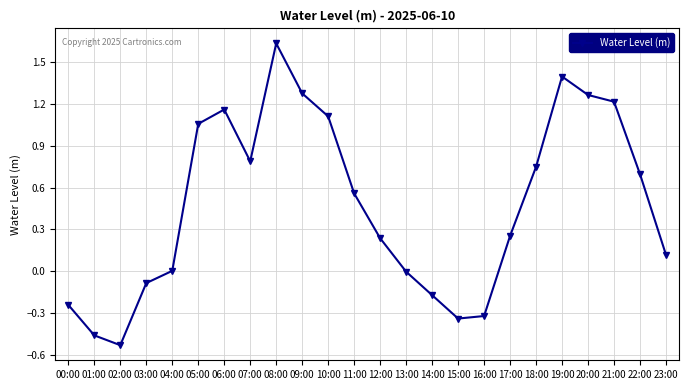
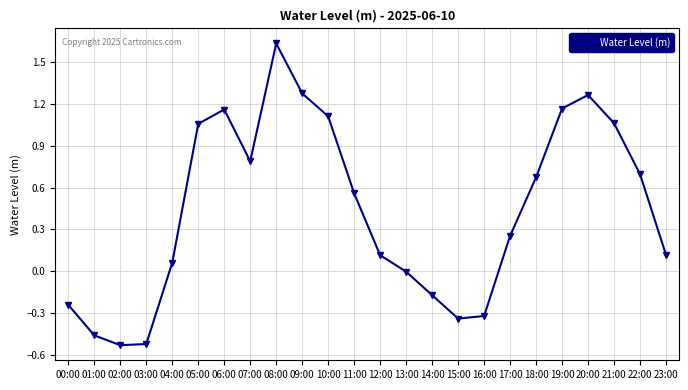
  {
    "00:00": -0.24,
    "01:00": -0.46,
    "02:00": -0.53,
-   "03:00": -0.08,
-   "04:00": 0.00,
+   "03:00": -0.52,
+   "04:00": 0.06,
    "05:00": 1.06,
    "06:00": 1.16,
    "07:00": 0.79,
    "08:00": 1.63,
    "09:00": 1.28,
    "10:00": 1.11,
    "11:00": 0.56,
-   "12:00": 0.24,
+   "12:00": 0.12,
    "13:00": 0.00,
    "14:00": -0.17,
    "15:00": -0.34,
    "16:00": -0.32,
    "17:00": 0.25,
-   "18:00": 0.75,
-   "19:00": 1.40,
+   "18:00": 0.67,
+   "19:00": 1.17,
    "20:00": 1.26,
-   "21:00": 1.22,
+   "21:00": 1.06,
    "22:00": 0.70,
    "23:00": 0.12
  }
